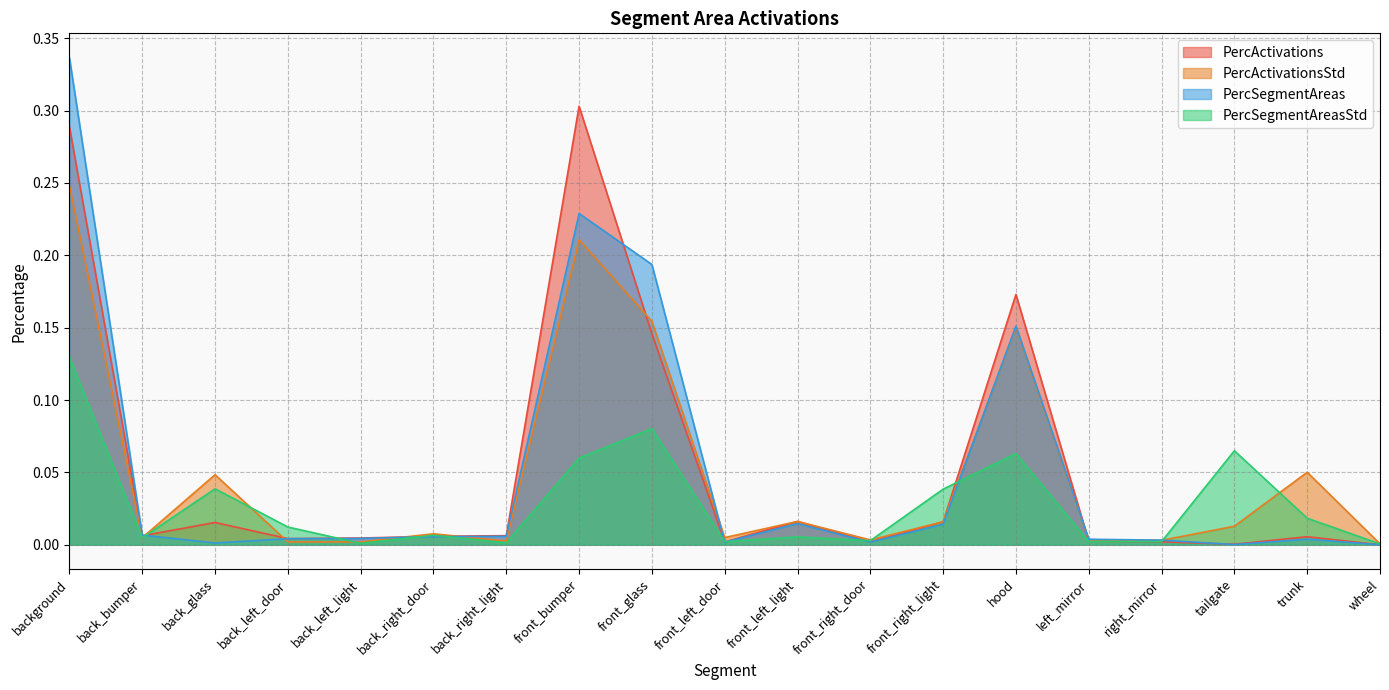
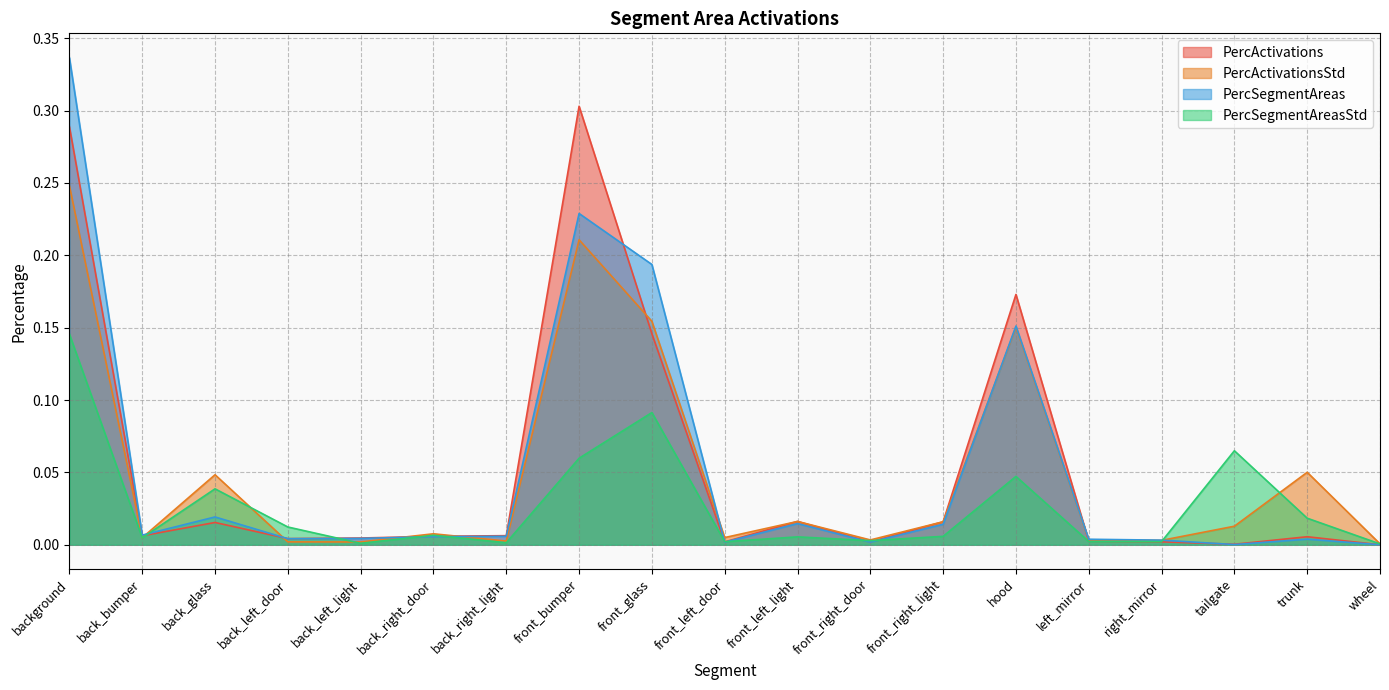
  {
    "PercSegmentAreas": {
      "background": 0.337,
-     "back_glass": 0.001,
+     "back_glass": 0.019,
      "front_bumper": 0.229,
      "front_glass": 0.194
    },
    "PercSegmentAreasStd": {
-     "background": 0.130,
+     "background": 0.146,
      "back_glass": 0.039,
      "back_left_door": 0.012,
      "front_bumper": 0.060,
-     "front_glass": 0.080,
+     "front_glass": 0.091,
      "front_left_light": 0.005,
-     "front_right_light": 0.038,
-     "hood": 0.063,
+     "front_right_light": 0.006,
+     "hood": 0.047,
      "tailgate": 0.065,
      "trunk": 0.018
    }
  }
